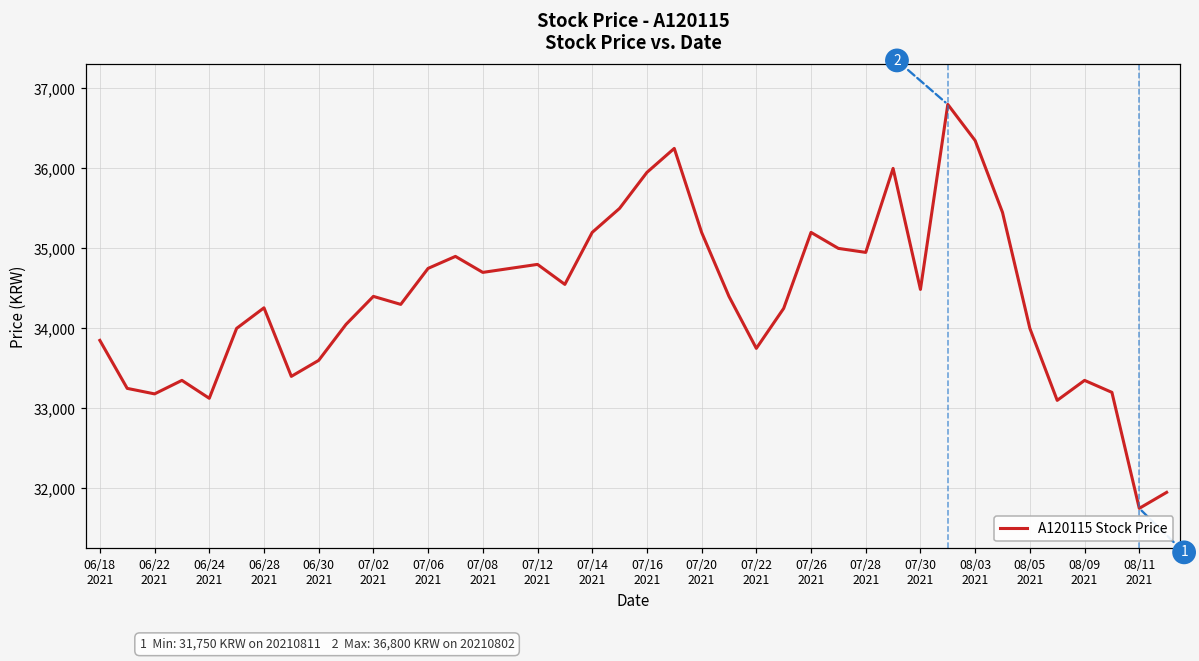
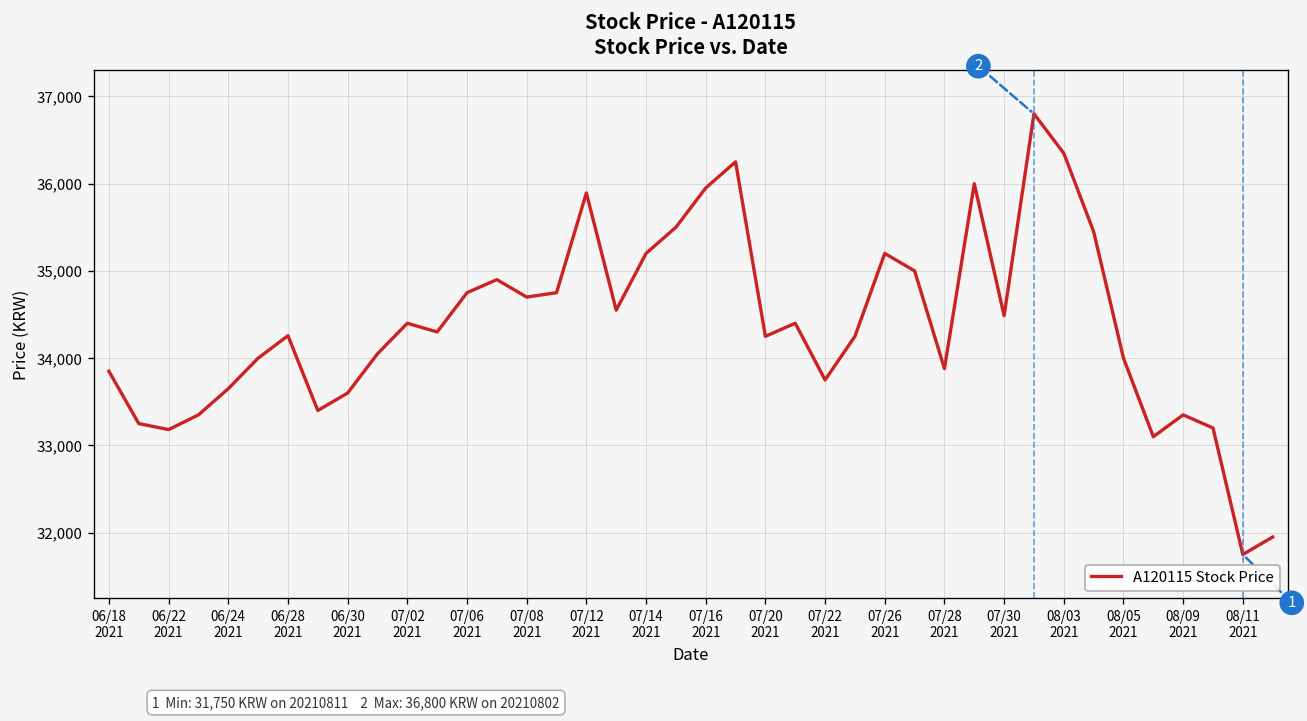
  {
    "06/18 2021": "33,900",
    "06/22 2021": "33,200",
-   "06/24 2021": "33,100",
+   "06/24 2021": "33,700",
    "06/28 2021": "34,300",
    "06/30 2021": "33,600",
    "07/02 2021": "34,400",
    "07/06 2021": "34,800",
    "07/08 2021": "34,700",
-   "07/12 2021": "34,800",
+   "07/12 2021": "35,900",
    "07/14 2021": "35,200",
    "07/16 2021": "36,000",
-   "07/20 2021": "35,200",
+   "07/20 2021": "34,300",
    "07/22 2021": "33,800",
    "07/26 2021": "35,200",
-   "07/28 2021": "35,000",
+   "07/28 2021": "33,900",
    "07/30 2021": "34,500",
    "08/03 2021": "36,300",
    "08/05 2021": "34,000",
    "08/09 2021": "33,400",
    "08/11 2021": "31,800"
  }
